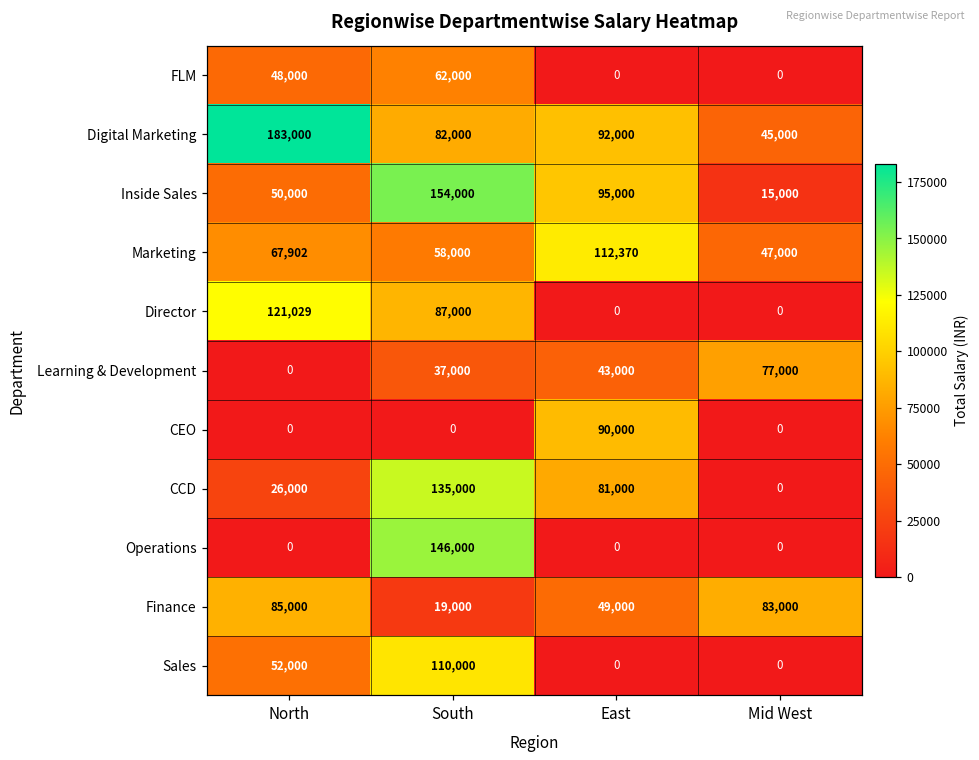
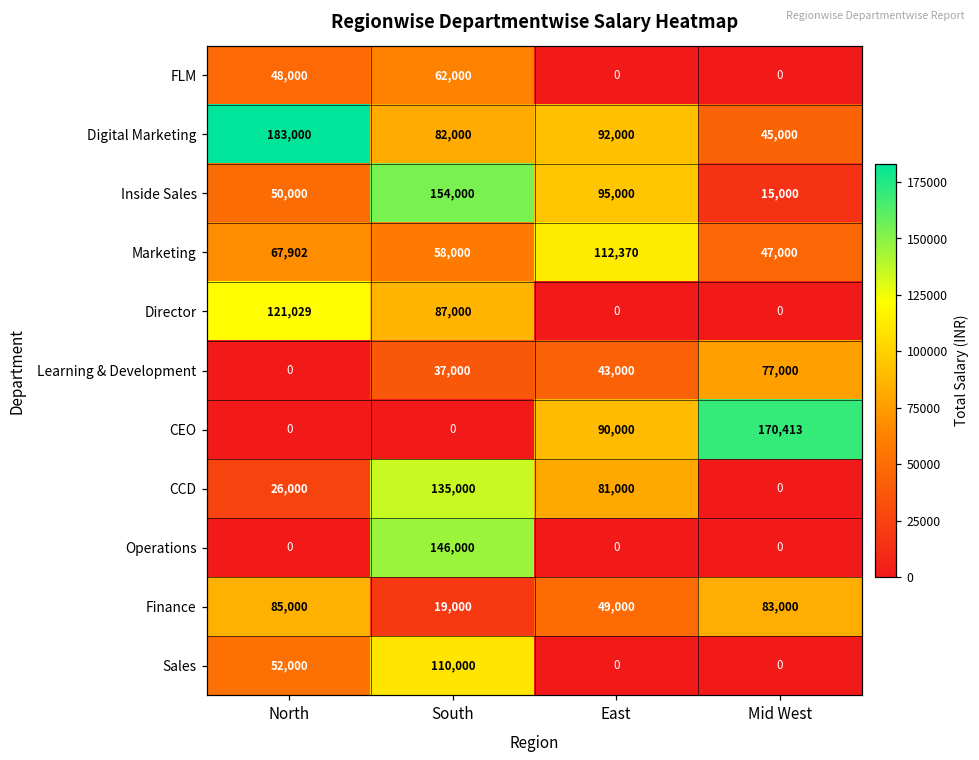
  {
    "FLM": {
      "North": "48,000",
      "South": "62,000",
      "East": "0",
      "Mid West": "0"
    },
    "Digital Marketing": {
      "North": "183,000",
      "South": "82,000",
      "East": "92,000",
      "Mid West": "45,000"
    },
    "Inside Sales": {
      "North": "50,000",
      "South": "154,000",
      "East": "95,000",
      "Mid West": "15,000"
    },
    "Marketing": {
      "North": "67,902",
      "South": "58,000",
      "East": "112,370",
      "Mid West": "47,000"
    },
    "Director": {
      "North": "121,029",
      "South": "87,000",
      "East": "0",
      "Mid West": "0"
    },
    "Learning & Development": {
      "North": "0",
      "South": "37,000",
      "East": "43,000",
      "Mid West": "77,000"
    },
    "CEO": {
      "North": "0",
      "South": "0",
      "East": "90,000",
-     "Mid West": "0"
+     "Mid West": "170,413"
    },
    "CCD": {
      "North": "26,000",
      "South": "135,000",
      "East": "81,000",
      "Mid West": "0"
    },
    "Operations": {
      "North": "0",
      "South": "146,000",
      "East": "0",
      "Mid West": "0"
    },
    "Finance": {
      "North": "85,000",
      "South": "19,000",
      "East": "49,000",
      "Mid West": "83,000"
    },
    "Sales": {
      "North": "52,000",
      "South": "110,000",
      "East": "0",
      "Mid West": "0"
    }
  }
